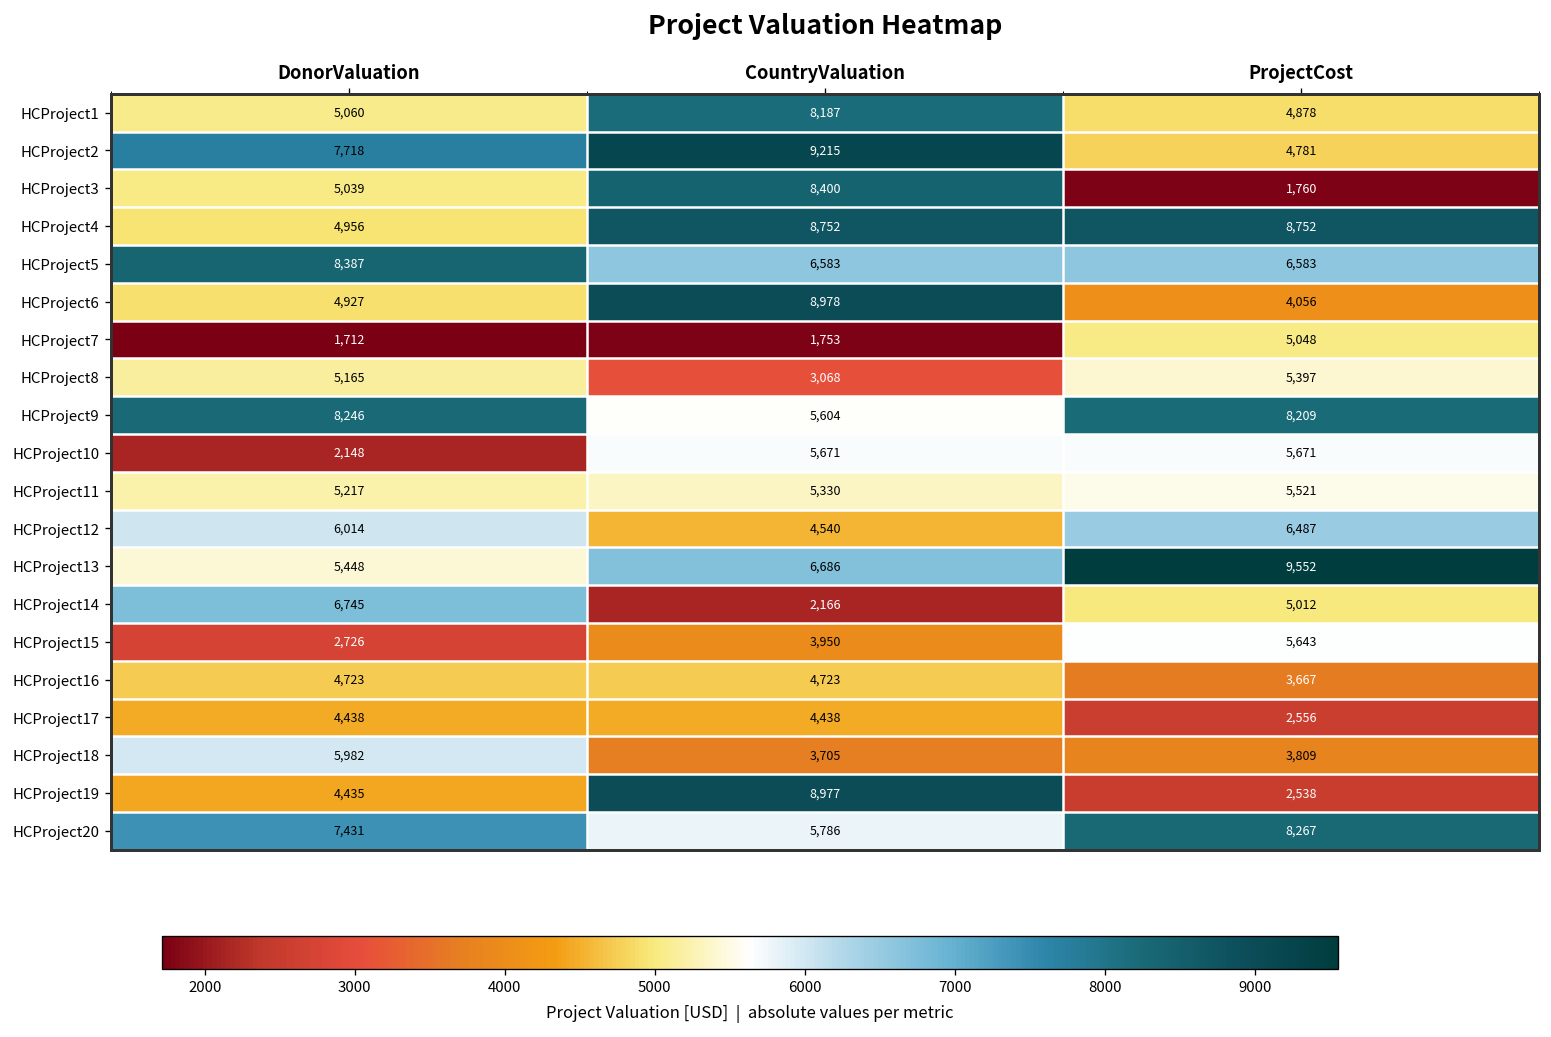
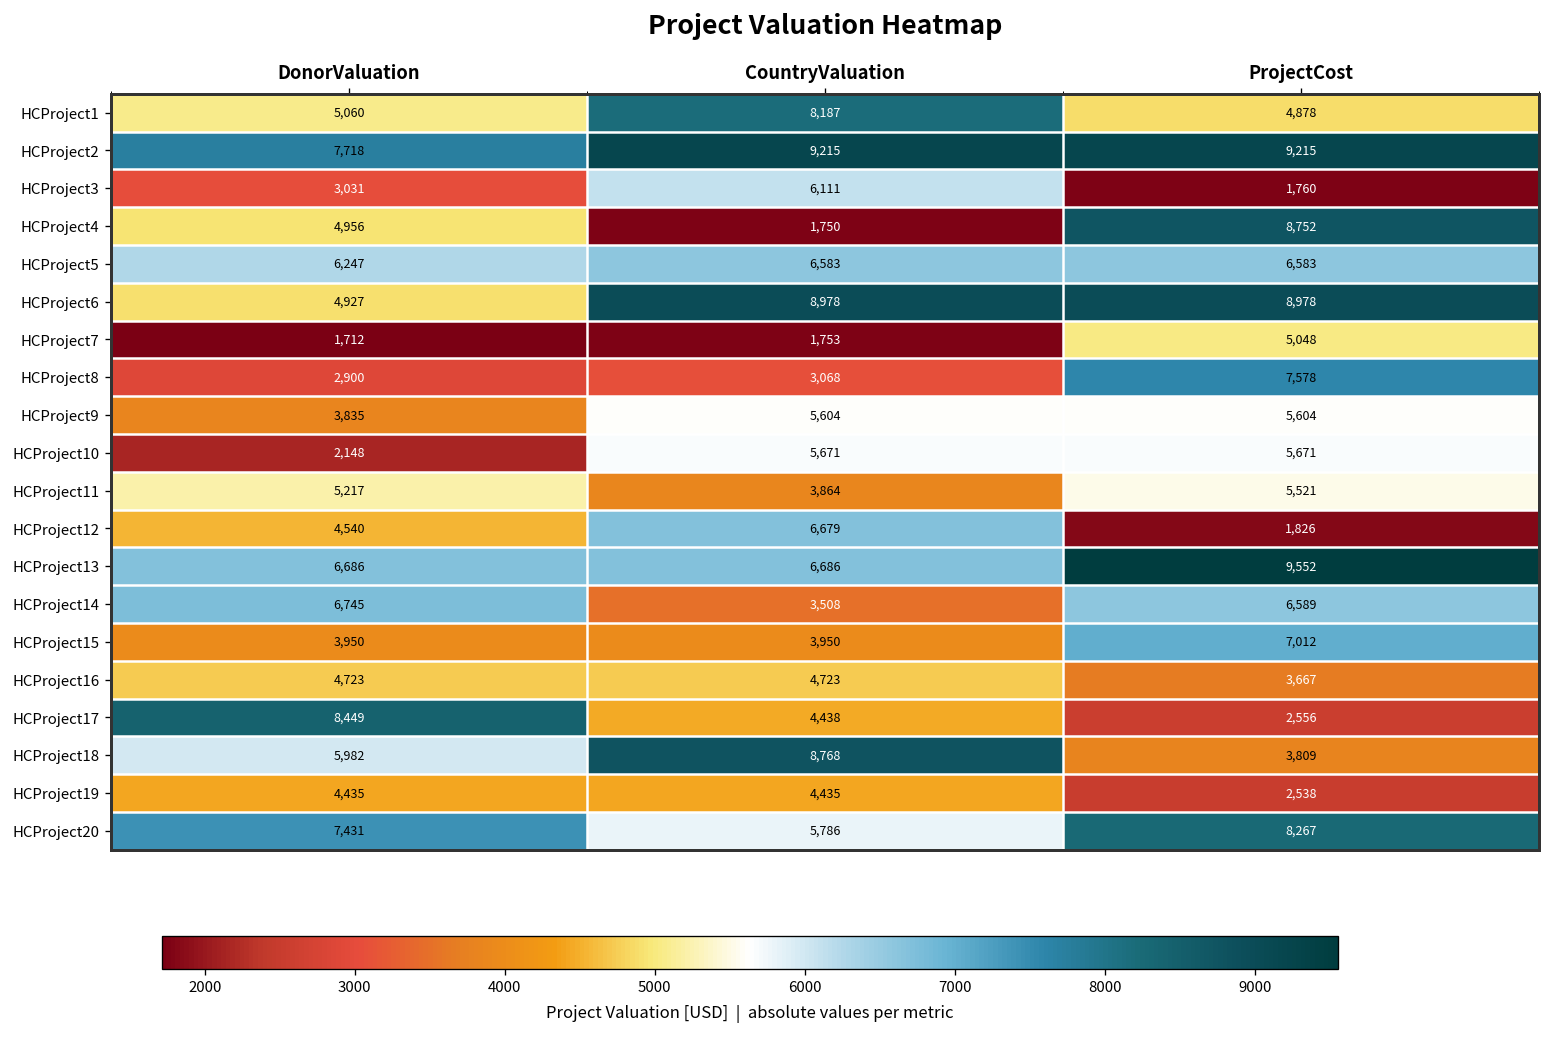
  {
    "HCProject1": {
      "DonorValuation": "5,060",
      "CountryValuation": "8,187",
      "ProjectCost": "4,878"
    },
    "HCProject2": {
      "DonorValuation": "7,718",
      "CountryValuation": "9,215",
-     "ProjectCost": "4,781"
+     "ProjectCost": "9,215"
    },
    "HCProject3": {
-     "DonorValuation": "5,039",
-     "CountryValuation": "8,400",
+     "DonorValuation": "3,031",
+     "CountryValuation": "6,111",
      "ProjectCost": "1,760"
    },
    "HCProject4": {
      "DonorValuation": "4,956",
-     "CountryValuation": "8,752",
+     "CountryValuation": "1,750",
      "ProjectCost": "8,752"
    },
    "HCProject5": {
-     "DonorValuation": "8,387",
+     "DonorValuation": "6,247",
      "CountryValuation": "6,583",
      "ProjectCost": "6,583"
    },
    "HCProject6": {
      "DonorValuation": "4,927",
      "CountryValuation": "8,978",
-     "ProjectCost": "4,056"
+     "ProjectCost": "8,978"
    },
    "HCProject7": {
      "DonorValuation": "1,712",
      "CountryValuation": "1,753",
      "ProjectCost": "5,048"
    },
    "HCProject8": {
-     "DonorValuation": "5,165",
+     "DonorValuation": "2,900",
      "CountryValuation": "3,068",
-     "ProjectCost": "5,397"
+     "ProjectCost": "7,578"
    },
    "HCProject9": {
-     "DonorValuation": "8,246",
+     "DonorValuation": "3,835",
      "CountryValuation": "5,604",
-     "ProjectCost": "8,209"
+     "ProjectCost": "5,604"
    },
    "HCProject10": {
      "DonorValuation": "2,148",
      "CountryValuation": "5,671",
      "ProjectCost": "5,671"
    },
    "HCProject11": {
      "DonorValuation": "5,217",
-     "CountryValuation": "5,330",
+     "CountryValuation": "3,864",
      "ProjectCost": "5,521"
    },
    "HCProject12": {
-     "DonorValuation": "6,014",
-     "CountryValuation": "4,540",
-     "ProjectCost": "6,487"
+     "DonorValuation": "4,540",
+     "CountryValuation": "6,679",
+     "ProjectCost": "1,826"
    },
    "HCProject13": {
-     "DonorValuation": "5,448",
+     "DonorValuation": "6,686",
      "CountryValuation": "6,686",
      "ProjectCost": "9,552"
    },
    "HCProject14": {
      "DonorValuation": "6,745",
-     "CountryValuation": "2,166",
-     "ProjectCost": "5,012"
+     "CountryValuation": "3,508",
+     "ProjectCost": "6,589"
    },
    "HCProject15": {
-     "DonorValuation": "2,726",
+     "DonorValuation": "3,950",
      "CountryValuation": "3,950",
-     "ProjectCost": "5,643"
+     "ProjectCost": "7,012"
    },
    "HCProject16": {
      "DonorValuation": "4,723",
      "CountryValuation": "4,723",
      "ProjectCost": "3,667"
    },
    "HCProject17": {
-     "DonorValuation": "4,438",
+     "DonorValuation": "8,449",
      "CountryValuation": "4,438",
      "ProjectCost": "2,556"
    },
    "HCProject18": {
      "DonorValuation": "5,982",
-     "CountryValuation": "3,705",
+     "CountryValuation": "8,768",
      "ProjectCost": "3,809"
    },
    "HCProject19": {
      "DonorValuation": "4,435",
-     "CountryValuation": "8,977",
+     "CountryValuation": "4,435",
      "ProjectCost": "2,538"
    },
    "HCProject20": {
      "DonorValuation": "7,431",
      "CountryValuation": "5,786",
      "ProjectCost": "8,267"
    }
  }
